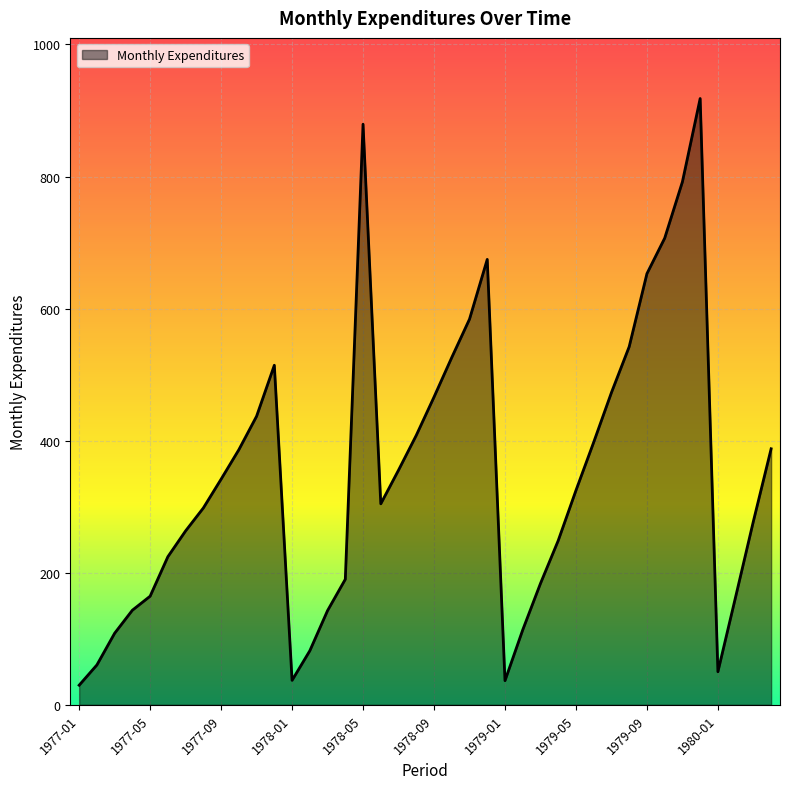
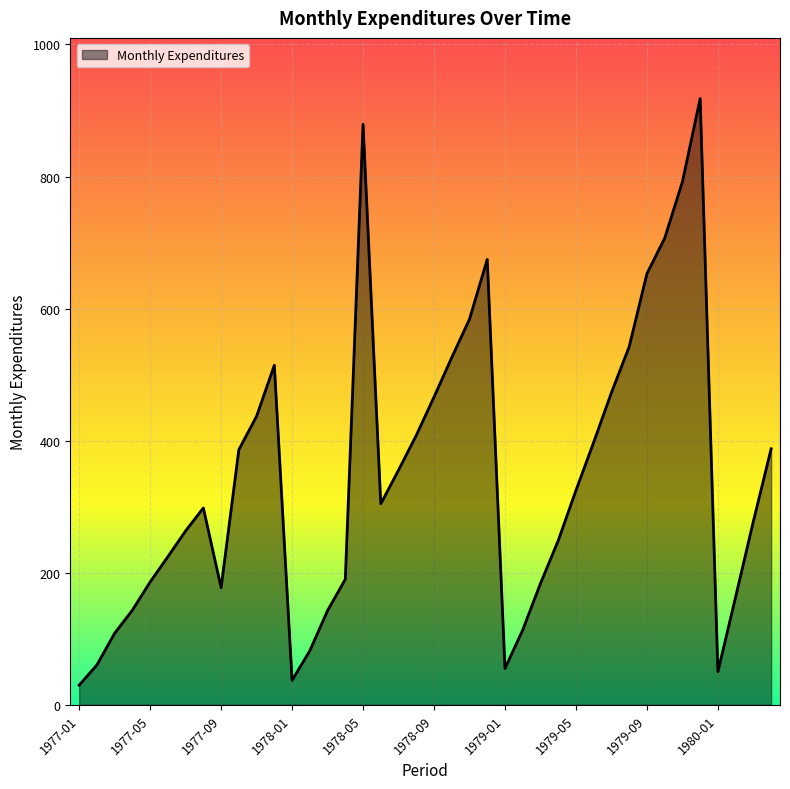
  {
    "1977-01": 30,
-   "1977-05": 160,
-   "1977-09": 340,
+   "1977-05": 190,
+   "1977-09": 180,
    "1978-01": 40,
    "1978-05": 880,
    "1978-09": 470,
-   "1979-01": 40,
+   "1979-01": 60,
    "1979-05": 320,
    "1979-09": 650,
    "1980-01": 50
  }
